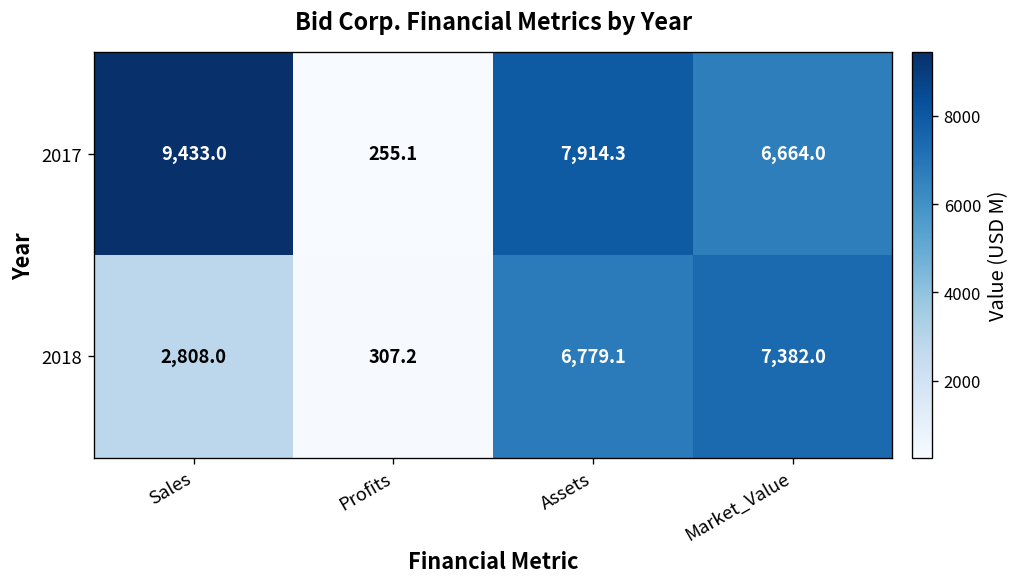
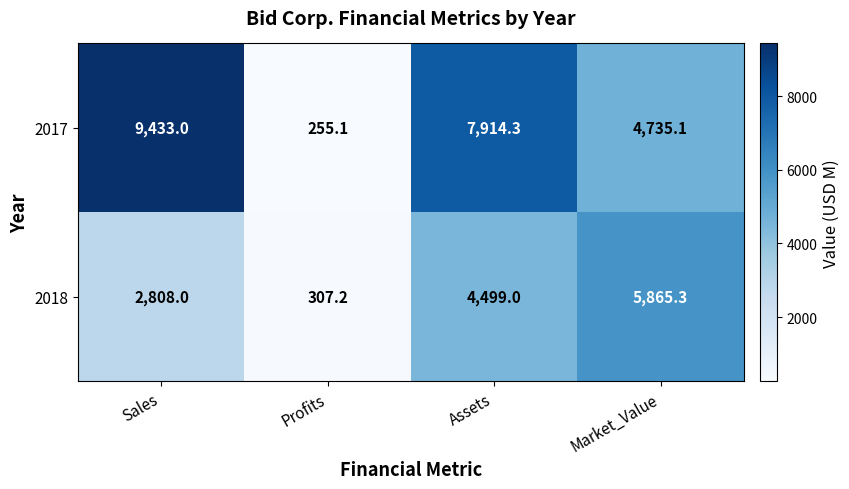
  {
    "2017": {
      "Sales": "9,433.0",
      "Profits": "255.1",
      "Assets": "7,914.3",
-     "Market_Value": "6,664.0"
+     "Market_Value": "4,735.1"
    },
    "2018": {
      "Sales": "2,808.0",
      "Profits": "307.2",
-     "Assets": "6,779.1",
-     "Market_Value": "7,382.0"
+     "Assets": "4,499.0",
+     "Market_Value": "5,865.3"
    }
  }
